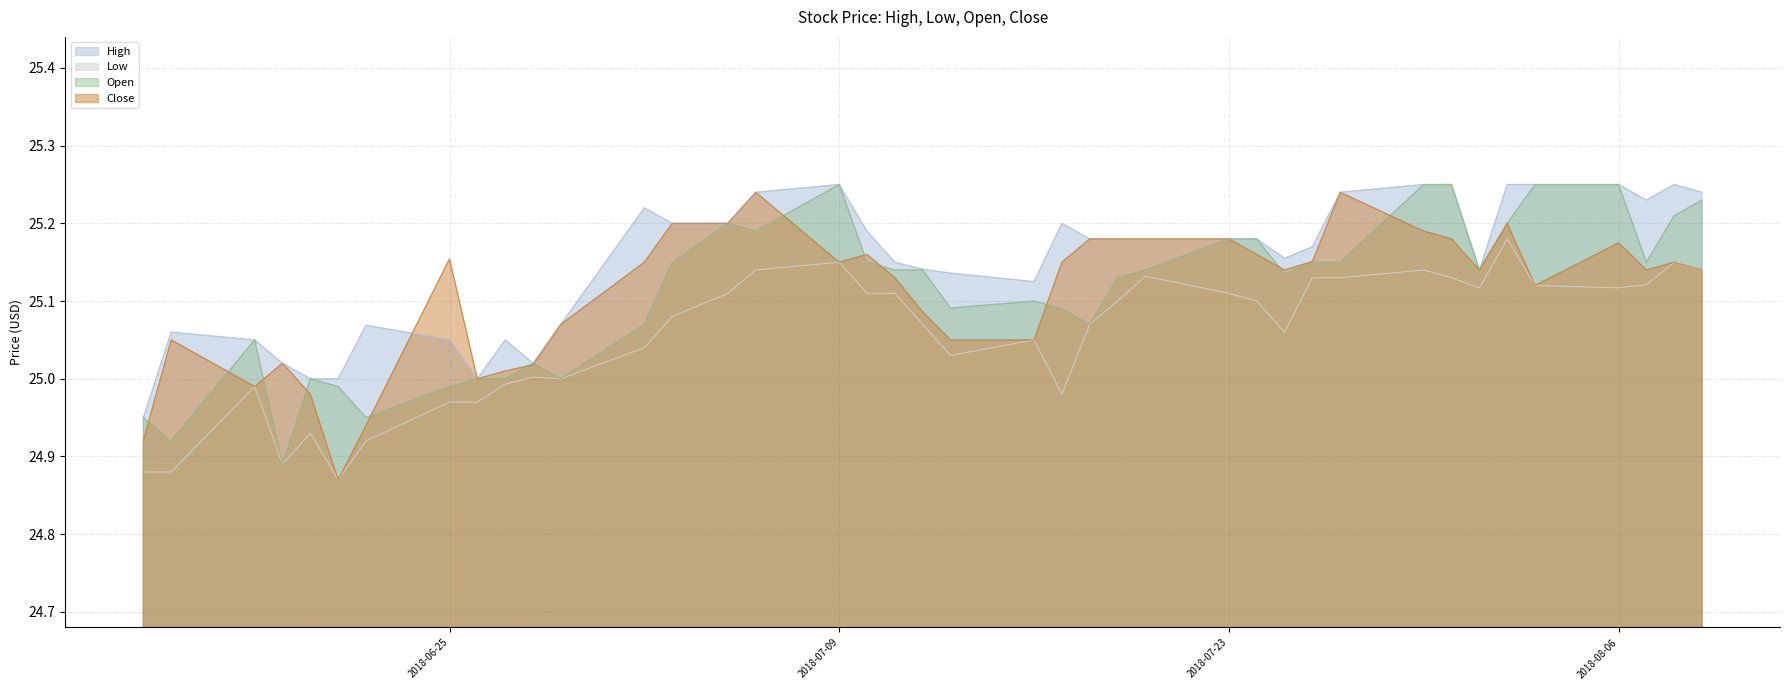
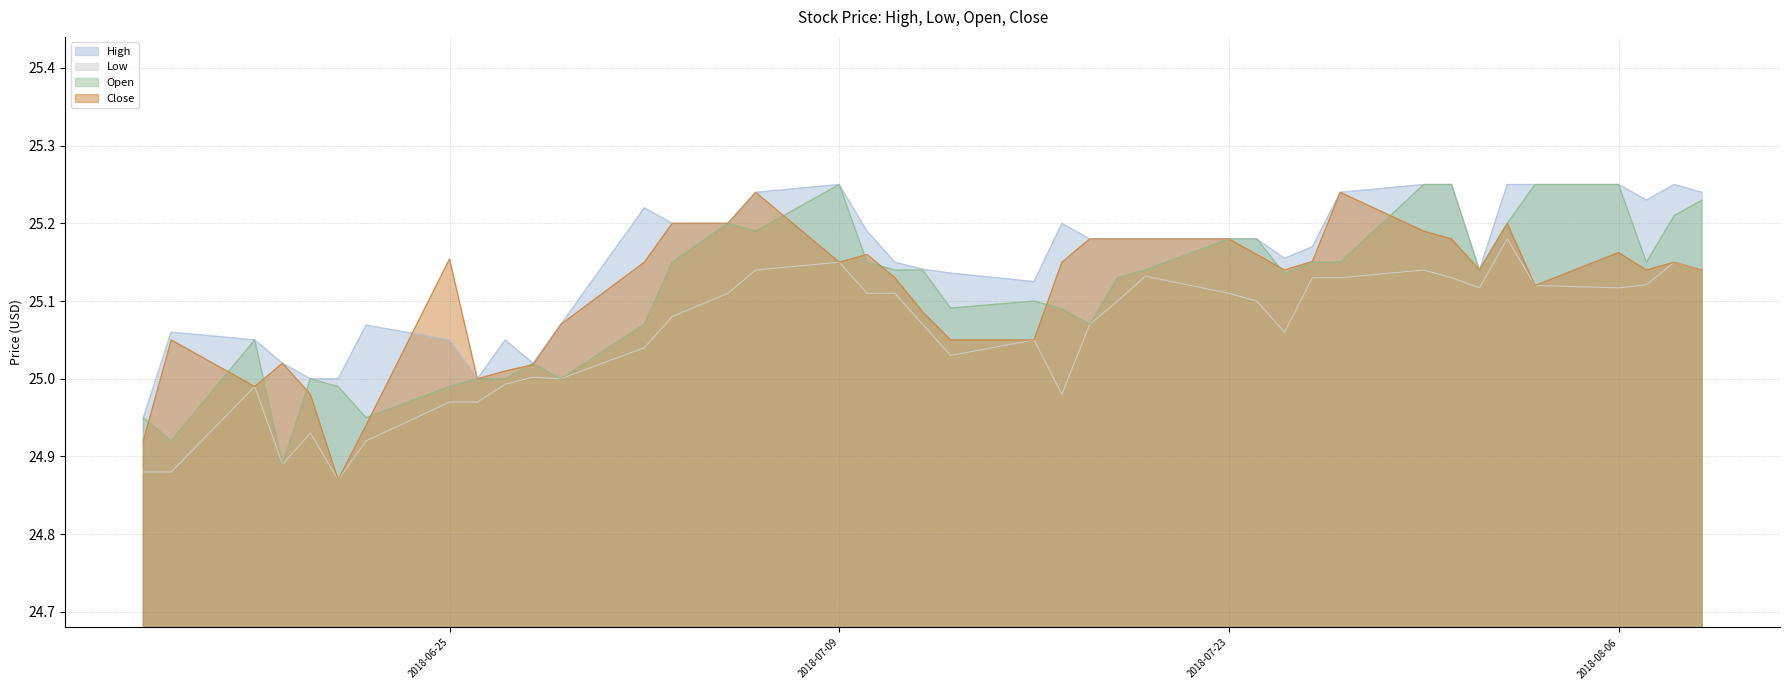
  {
    "Close": {
      "2018-06-25": 25.15,
-     "2018-08-06": 25.17
+     "2018-08-06": 25.16
    }
  }
